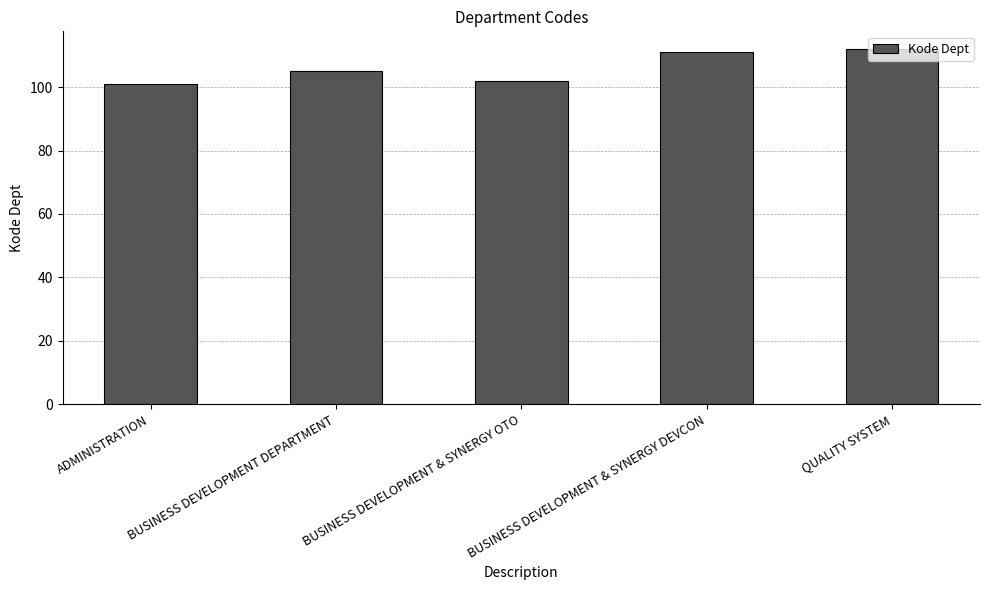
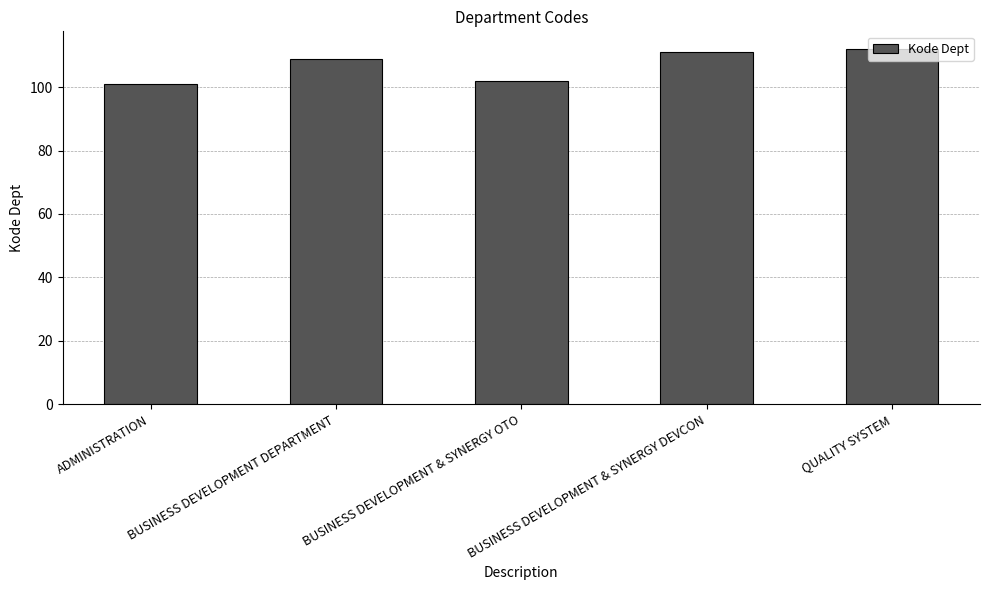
  {
    "ADMINISTRATION": 101,
-   "BUSINESS DEVELOPMENT DEPARTMENT": 105,
+   "BUSINESS DEVELOPMENT DEPARTMENT": 109,
    "BUSINESS DEVELOPMENT & SYNERGY OTO": 102,
    "BUSINESS DEVELOPMENT & SYNERGY DEVCON": 111
  }
